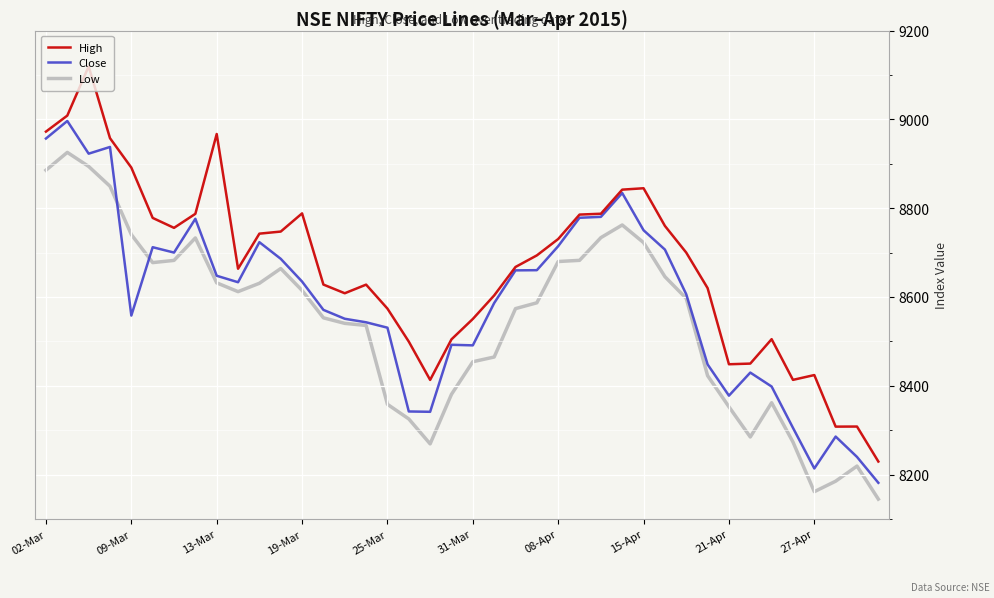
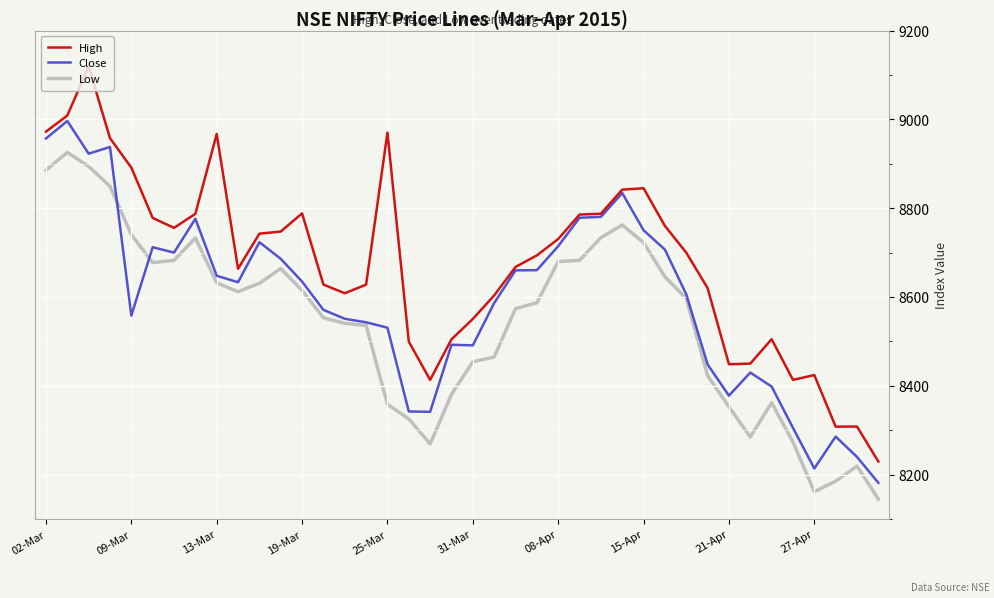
  {
    "High": {
      "02-Mar": 8970,
      "09-Mar": 8890,
      "13-Mar": 8970,
      "19-Mar": 8790,
-     "25-Mar": 8570,
+     "25-Mar": 8970,
      "31-Mar": 8550,
      "08-Apr": 8730,
      "15-Apr": 8840,
      "21-Apr": 8450,
      "27-Apr": 8420
    },
    "Close": {
      "02-Mar": 8960,
      "09-Mar": 8560,
      "13-Mar": 8650,
      "19-Mar": 8630,
      "25-Mar": 8530,
      "31-Mar": 8490,
      "08-Apr": 8710,
      "15-Apr": 8750,
      "21-Apr": 8380,
      "27-Apr": 8210
    },
    "Low": {
      "02-Mar": 8890,
      "09-Mar": 8740,
      "13-Mar": 8630,
      "19-Mar": 8610,
      "25-Mar": 8360,
      "31-Mar": 8450,
      "08-Apr": 8680,
      "15-Apr": 8720,
      "21-Apr": 8350,
      "27-Apr": 8160
    }
  }
